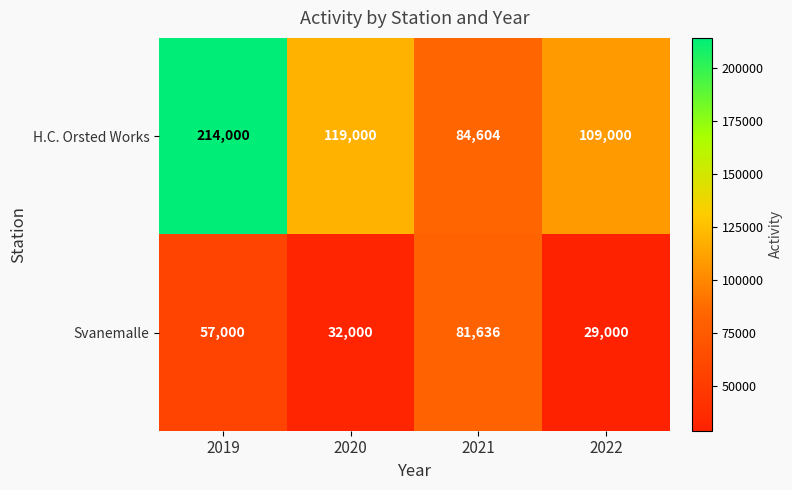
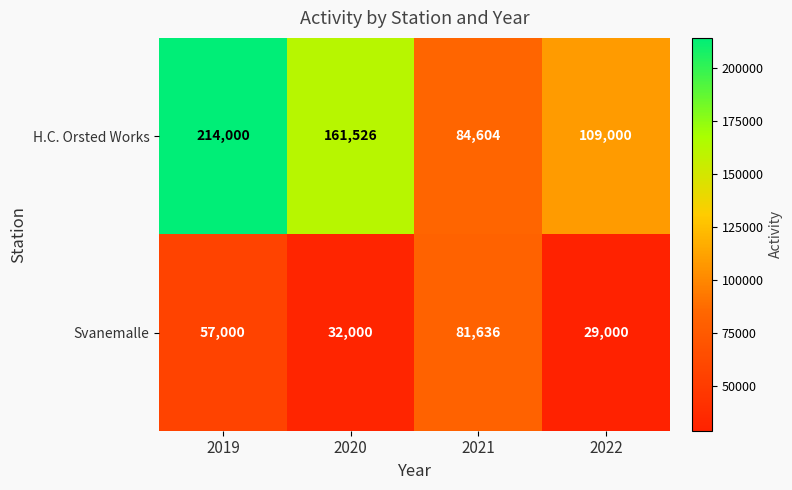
  {
    "H.C. Orsted Works": {
      "2019": "214,000",
-     "2020": "119,000",
+     "2020": "161,526",
      "2021": "84,604",
      "2022": "109,000"
    },
    "Svanemalle": {
      "2019": "57,000",
      "2020": "32,000",
      "2021": "81,636",
      "2022": "29,000"
    }
  }
